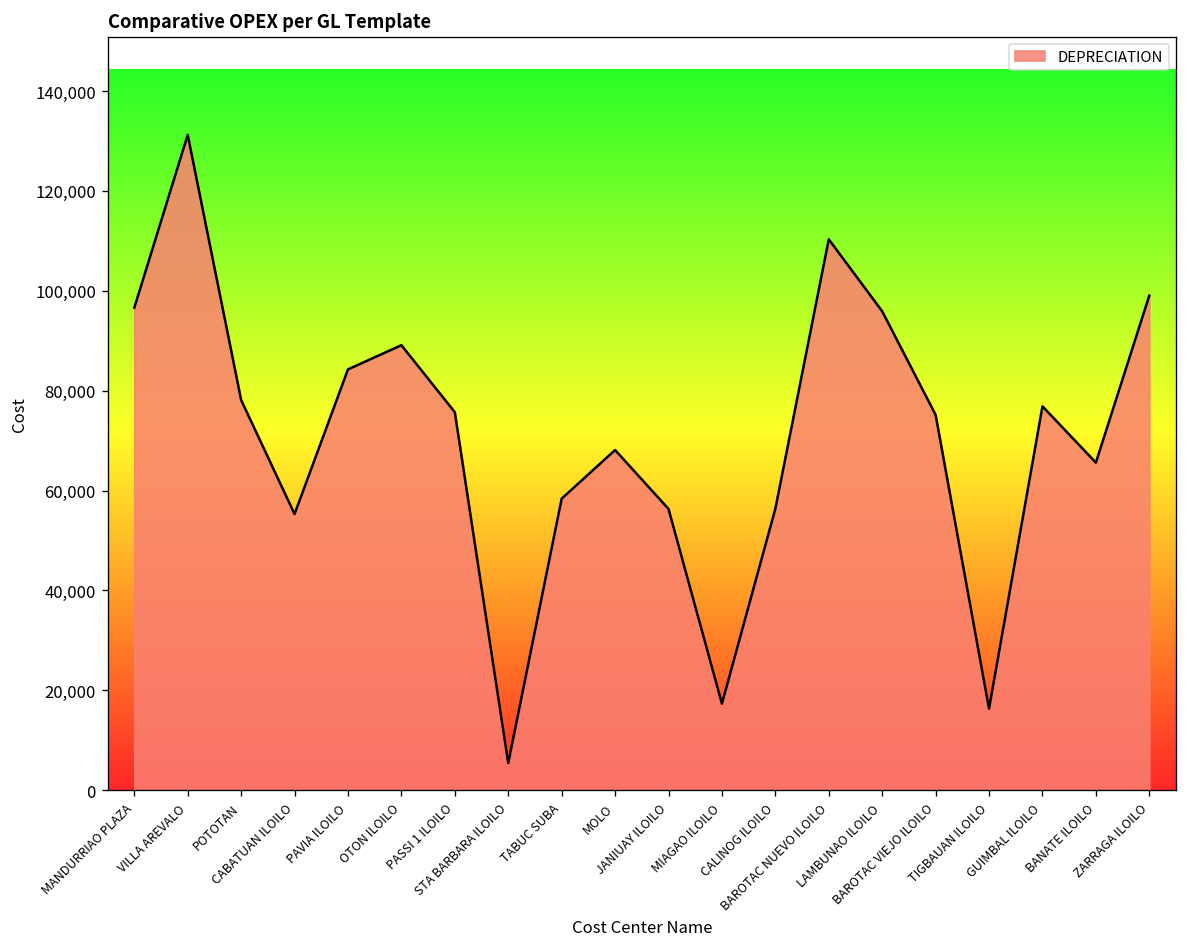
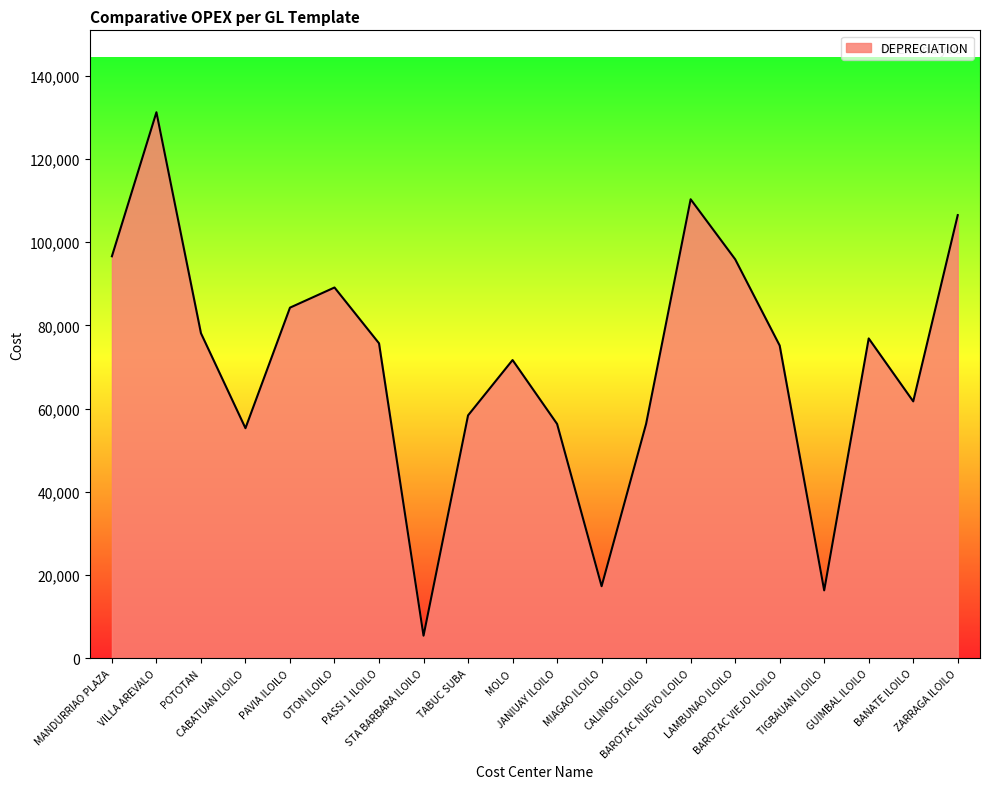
  {
    "MANDURRIAO PLAZA": "97,000",
    "VILLA AREVALO": "131,000",
    "POTOTAN": "78,000",
    "CABATUAN ILOILO": "55,000",
    "PAVIA ILOILO": "84,000",
    "OTON ILOILO": "89,000",
    "PASSI 1 ILOILO": "76,000",
    "STA BARBARA ILOILO": "5,000",
    "TABUC SUBA": "58,000",
-   "MOLO": "68,000",
+   "MOLO": "72,000",
    "JANIUAY ILOILO": "56,000",
    "MIAGAO ILOILO": "17,000",
    "CALINOG ILOILO": "56,000",
    "BAROTAC NUEVO ILOILO": "110,000",
    "LAMBUNAO ILOILO": "96,000",
    "BAROTAC VIEJO ILOILO": "75,000",
    "TIGBAUAN ILOILO": "16,000",
    "GUIMBAL ILOILO": "77,000",
-   "BANATE ILOILO": "66,000",
-   "ZARRAGA ILOILO": "99,000"
+   "BANATE ILOILO": "62,000",
+   "ZARRAGA ILOILO": "107,000"
  }
